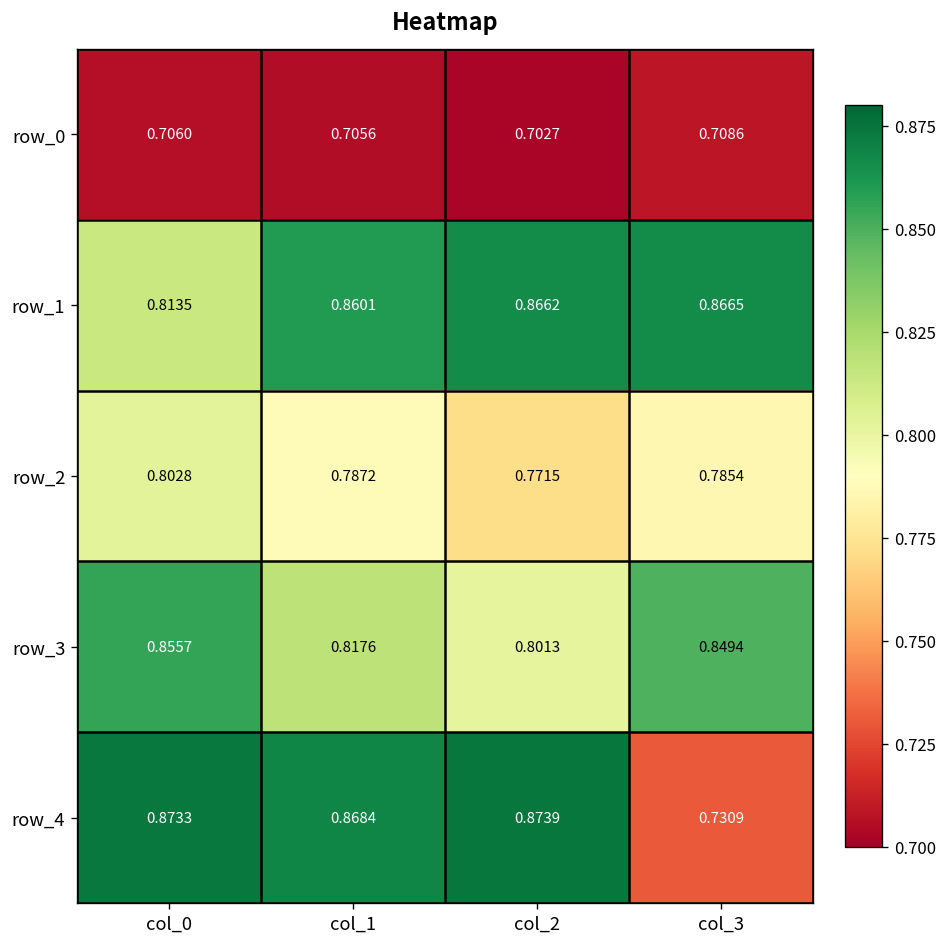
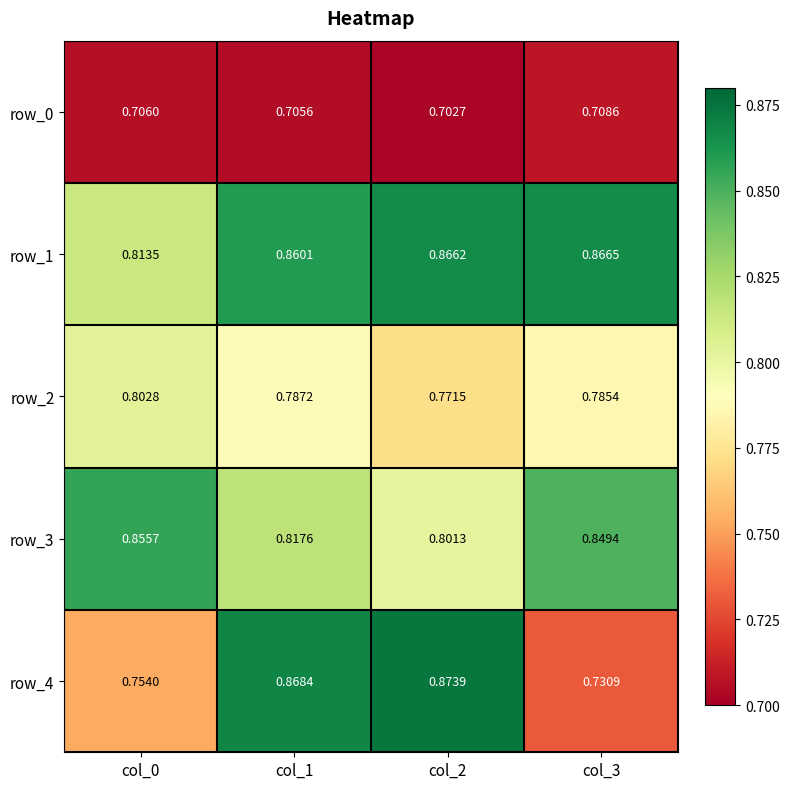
  {
    "row_0": {
      "col_0": 0.7060,
      "col_1": 0.7056,
      "col_2": 0.7027,
      "col_3": 0.7086
    },
    "row_1": {
      "col_0": 0.8135,
      "col_1": 0.8601,
      "col_2": 0.8662,
      "col_3": 0.8665
    },
    "row_2": {
      "col_0": 0.8028,
      "col_1": 0.7872,
      "col_2": 0.7715,
      "col_3": 0.7854
    },
    "row_3": {
      "col_0": 0.8557,
      "col_1": 0.8176,
      "col_2": 0.8013,
      "col_3": 0.8494
    },
    "row_4": {
-     "col_0": 0.8733,
+     "col_0": 0.7540,
      "col_1": 0.8684,
      "col_2": 0.8739,
      "col_3": 0.7309
    }
  }
